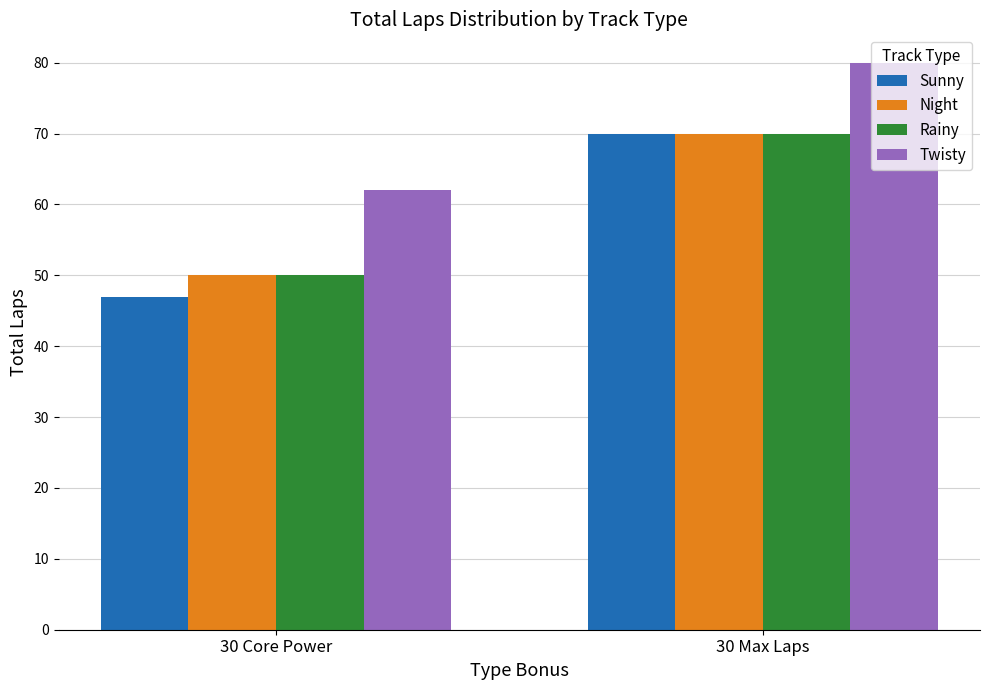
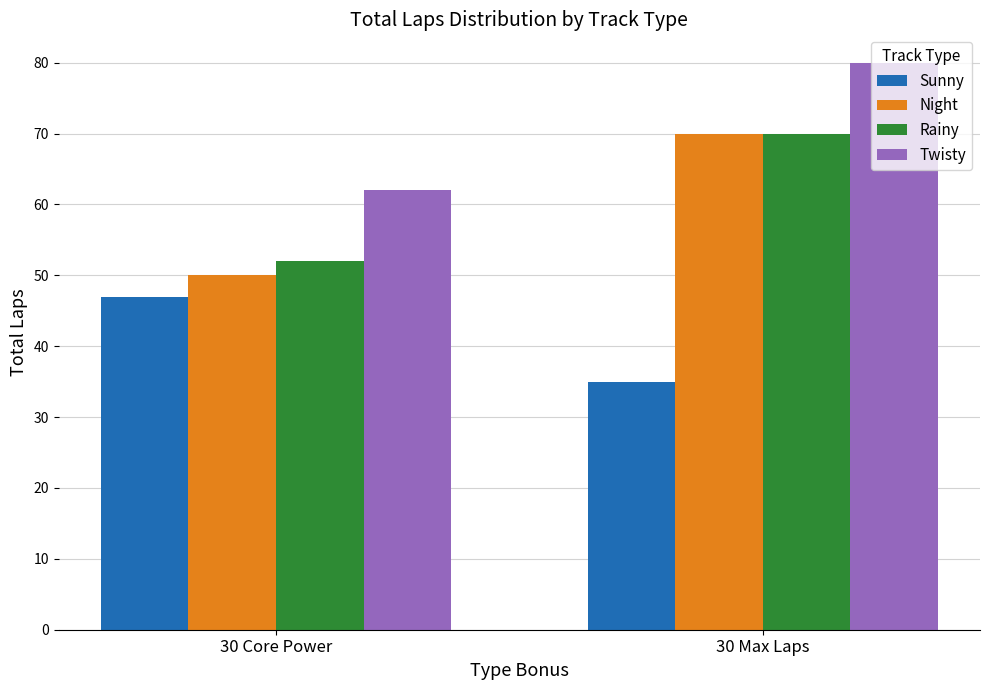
  {
    "Sunny": {
      "30 Core Power": 47,
-     "30 Max Laps": 70
+     "30 Max Laps": 35
    },
    "Night": {
      "30 Core Power": 50,
      "30 Max Laps": 70
    },
    "Rainy": {
-     "30 Core Power": 50,
+     "30 Core Power": 52,
      "30 Max Laps": 70
    },
    "Twisty": {
      "30 Core Power": 62
    }
  }
